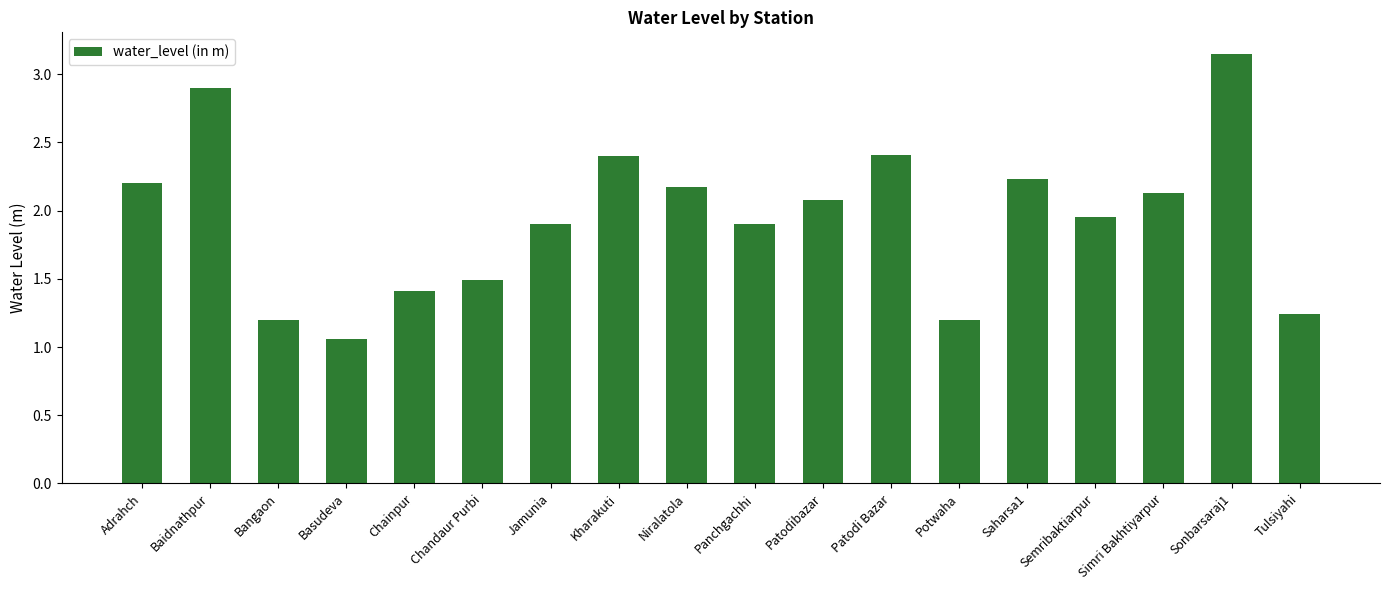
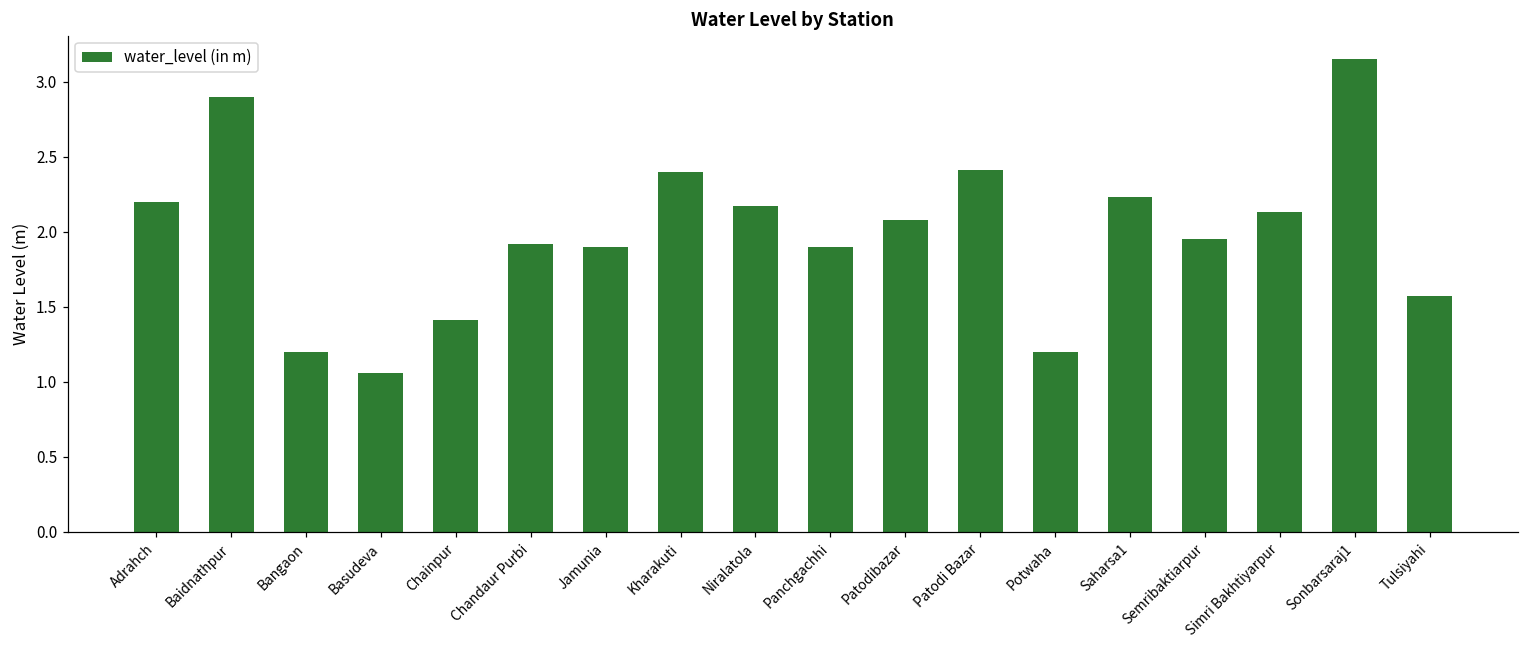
  {
    "Adrahch": 2.20,
    "Baidnathpur": 2.90,
    "Bangaon": 1.20,
    "Basudeva": 1.06,
    "Chainpur": 1.41,
-   "Chandaur Purbi": 1.49,
+   "Chandaur Purbi": 1.92,
    "Jamunia": 1.90,
    "Kharakuti": 2.40,
    "Niralatola": 2.17,
    "Panchgachhi": 1.90,
    "Patodibazar": 2.08,
    "Patodi Bazar": 2.41,
    "Potwaha": 1.20,
    "Saharsa1": 2.23,
    "Semribaktiarpur": 1.95,
    "Simri Bakhtiyarpur": 2.13,
    "Sonbarsaraj1": 3.15,
-   "Tulsiyahi": 1.24
+   "Tulsiyahi": 1.57
  }
